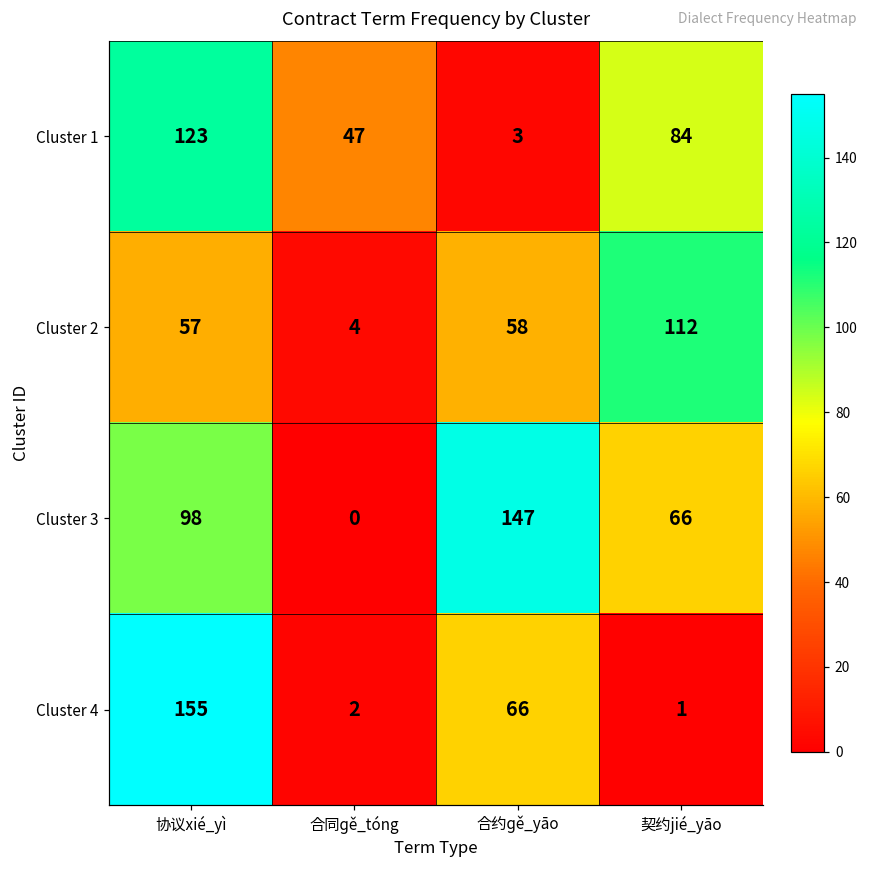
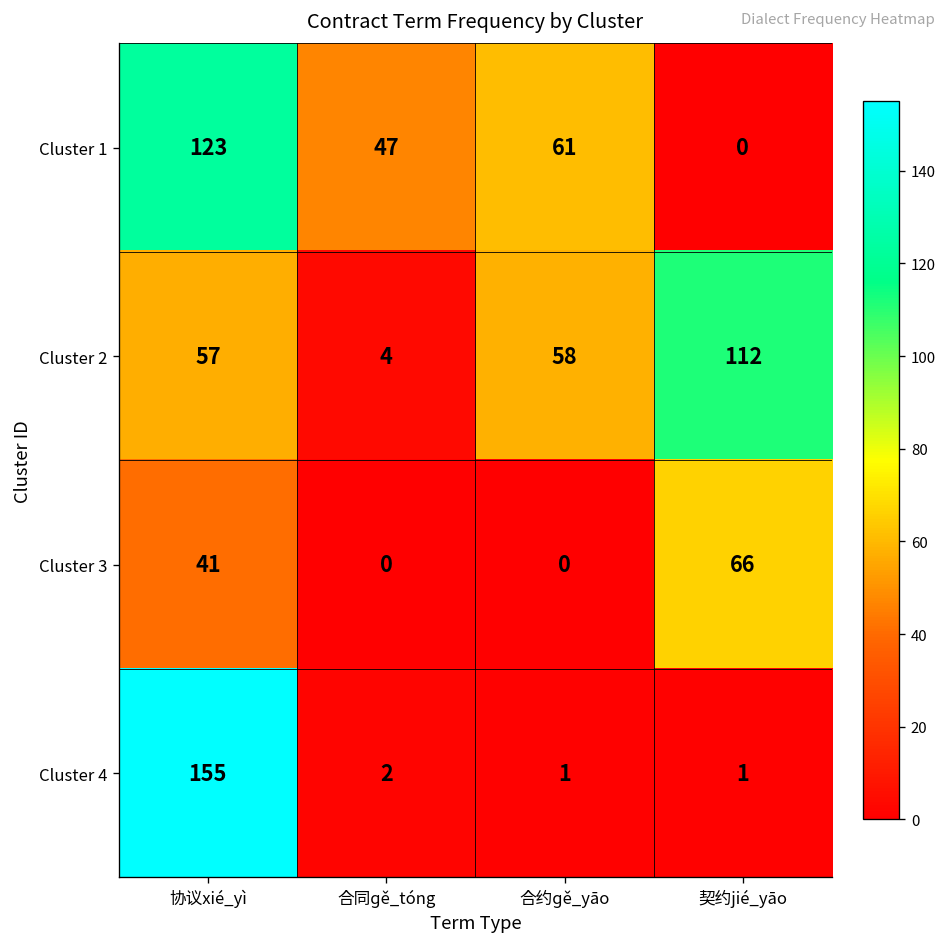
  {
    "Cluster 1": {
      "协议xié_yì": 123,
      "合同ɡě_tóng": 47,
-     "合约ɡě_yāo": 3,
-     "契约jié_yāo": 84
+     "合约ɡě_yāo": 61,
+     "契约jié_yāo": 0
    },
    "Cluster 2": {
      "协议xié_yì": 57,
      "合同ɡě_tóng": 4,
      "合约ɡě_yāo": 58,
      "契约jié_yāo": 112
    },
    "Cluster 3": {
-     "协议xié_yì": 98,
+     "协议xié_yì": 41,
      "合同ɡě_tóng": 0,
-     "合约ɡě_yāo": 147,
+     "合约ɡě_yāo": 0,
      "契约jié_yāo": 66
    },
    "Cluster 4": {
      "协议xié_yì": 155,
      "合同ɡě_tóng": 2,
-     "合约ɡě_yāo": 66,
+     "合约ɡě_yāo": 1,
      "契约jié_yāo": 1
    }
  }
